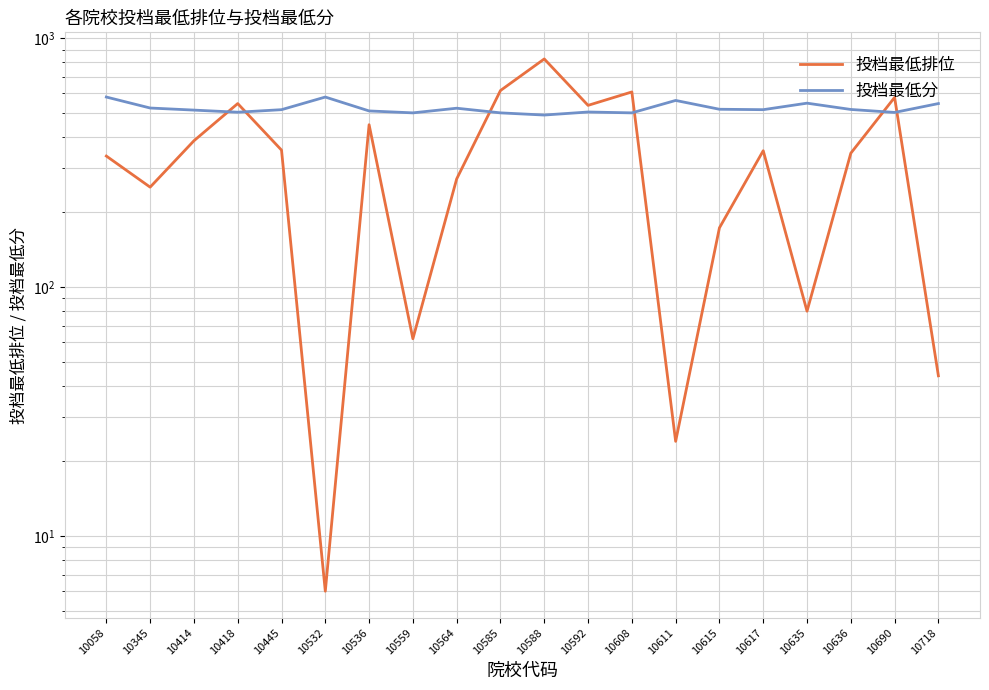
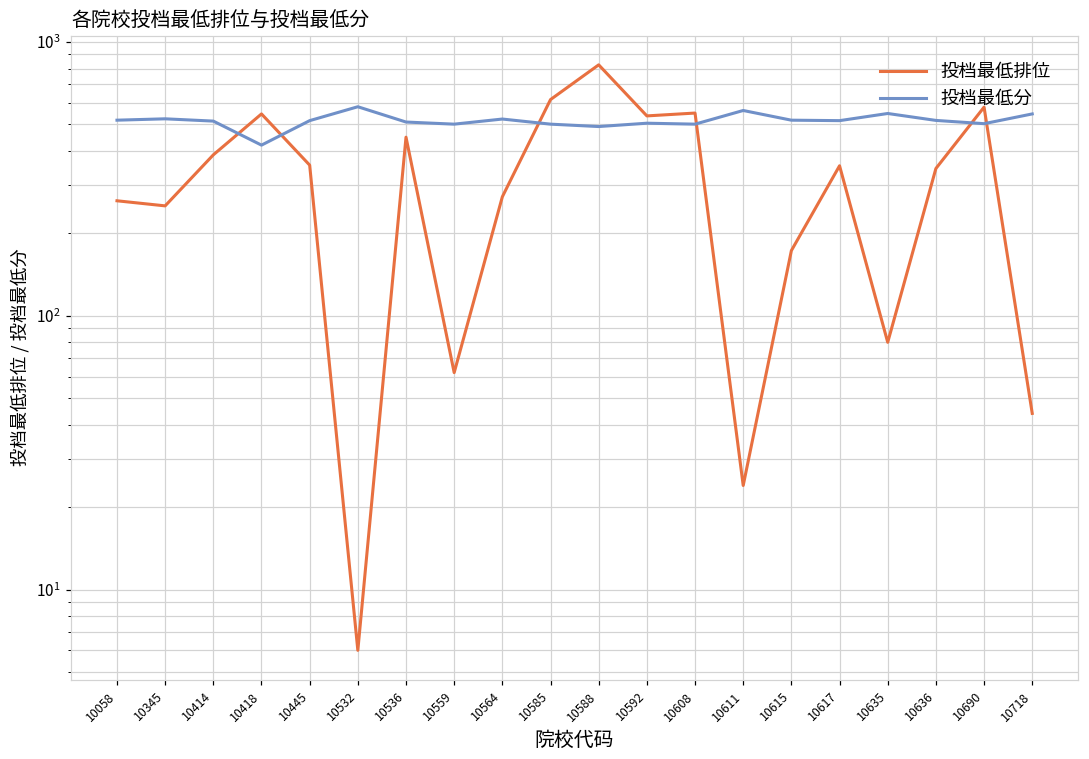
  {
    "投档最低排位": {
-     "10058": 340,
+     "10058": 260,
      "10345": 250,
      "10414": 390,
      "10418": 550,
      "10445": 360,
      "10532": 6,
      "10536": 450,
      "10559": 62,
      "10564": 270,
      "10585": 620,
      "10588": 830,
      "10592": 540,
-     "10608": 610,
+     "10608": 550,
      "10611": 24,
      "10615": 170,
      "10617": 350,
      "10635": 80,
      "10636": 350,
      "10690": 580,
      "10718": 44
    },
    "投档最低分": {
-     "10058": 580,
+     "10058": 520,
      "10345": 520,
      "10414": 510,
-     "10418": 500,
+     "10418": 420,
      "10445": 520,
      "10532": 580,
      "10536": 510,
      "10559": 500,
      "10564": 520,
      "10585": 500,
      "10588": 490,
      "10592": 510,
      "10608": 500,
      "10611": 560,
      "10615": 520,
      "10617": 520,
      "10635": 550,
      "10636": 520,
      "10690": 500,
      "10718": 550
    }
  }
